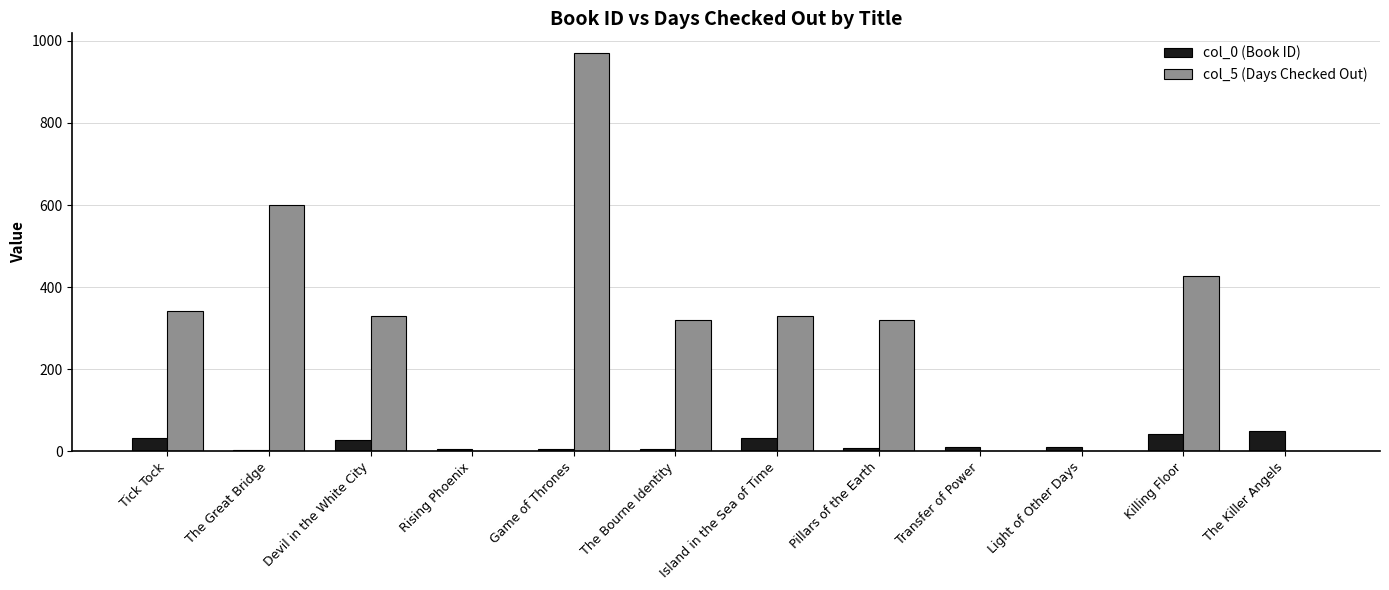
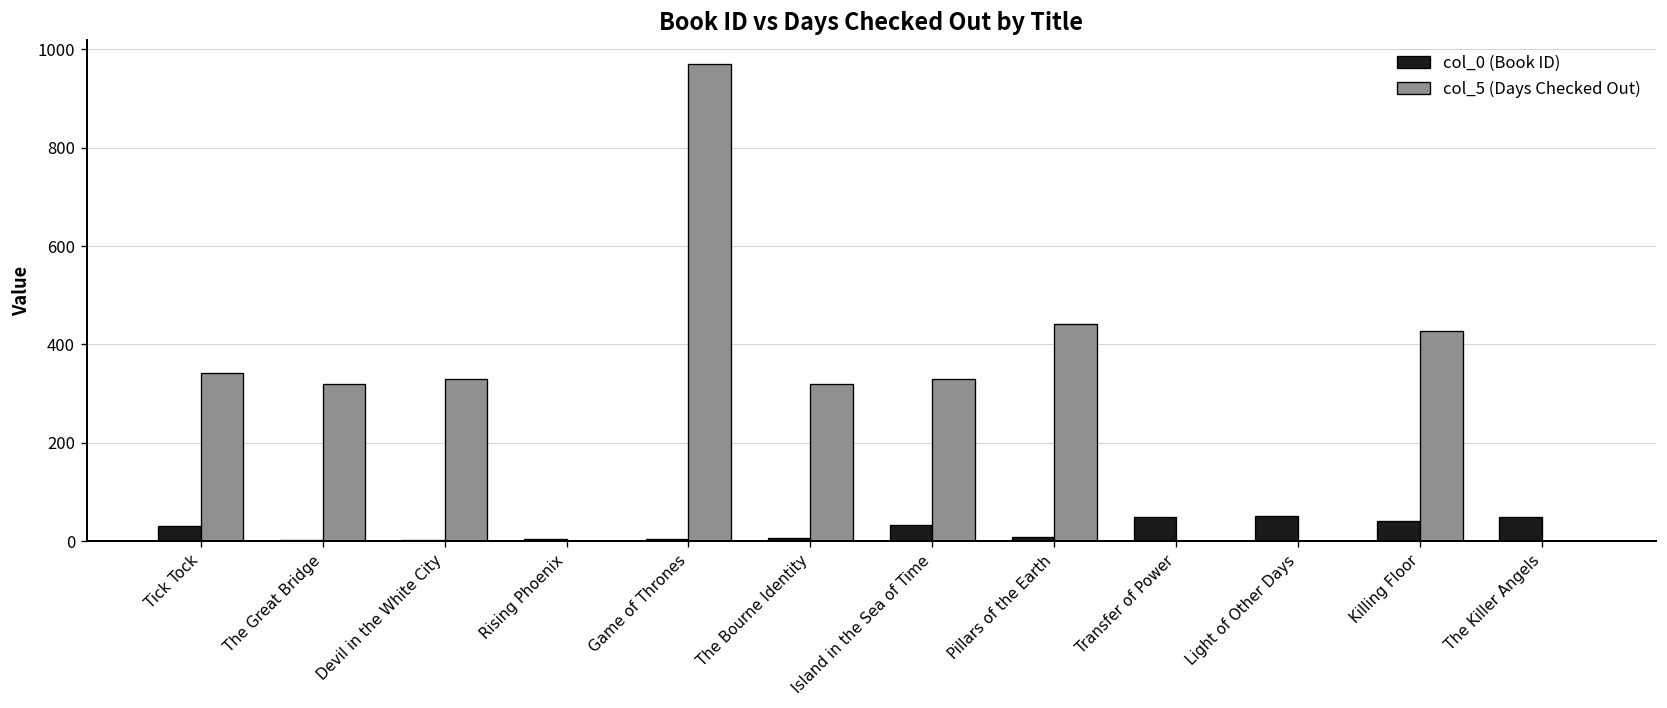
  {
    "col_0 (Book ID)": {
      "Tick Tock": 30,
-     "Devil in the White City": 30,
+     "Devil in the White City": 0,
      "Island in the Sea of Time": 30,
      "Pillars of the Earth": 10,
-     "Transfer of Power": 10,
-     "Light of Other Days": 10,
+     "Transfer of Power": 50,
+     "Light of Other Days": 50,
      "Killing Floor": 40,
      "The Killer Angels": 50
    },
    "col_5 (Days Checked Out)": {
      "Tick Tock": 340,
-     "The Great Bridge": 600,
+     "The Great Bridge": 320,
      "Devil in the White City": 330,
      "Rising Phoenix": 0,
      "Game of Thrones": 970,
      "The Bourne Identity": 320,
      "Island in the Sea of Time": 330,
-     "Pillars of the Earth": 320,
+     "Pillars of the Earth": 440,
      "Transfer of Power": 0,
      "Light of Other Days": 0,
      "Killing Floor": 430,
      "The Killer Angels": 0
    }
  }
